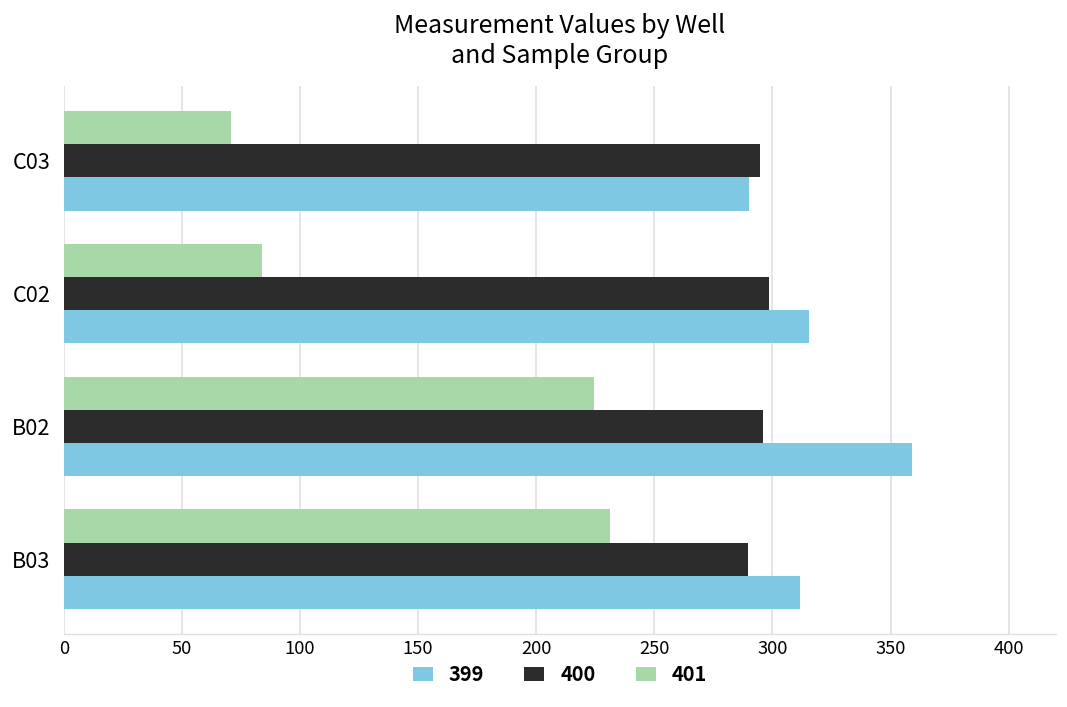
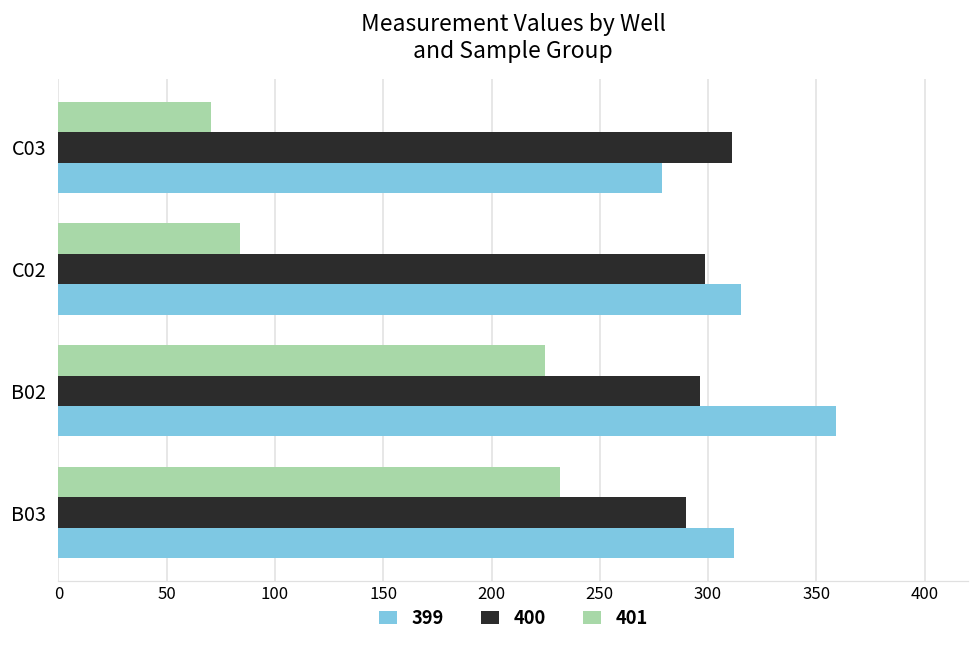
  {
    "399": {
-     "C03": 290,
+     "C03": 279,
      "C02": 315,
      "B02": 359,
      "B03": 312
    },
    "400": {
-     "C03": 295,
+     "C03": 311,
      "C02": 299,
      "B02": 296,
      "B03": 290
    },
    "401": {
      "C03": 71,
      "C02": 84,
      "B02": 225,
      "B03": 231
    }
  }
